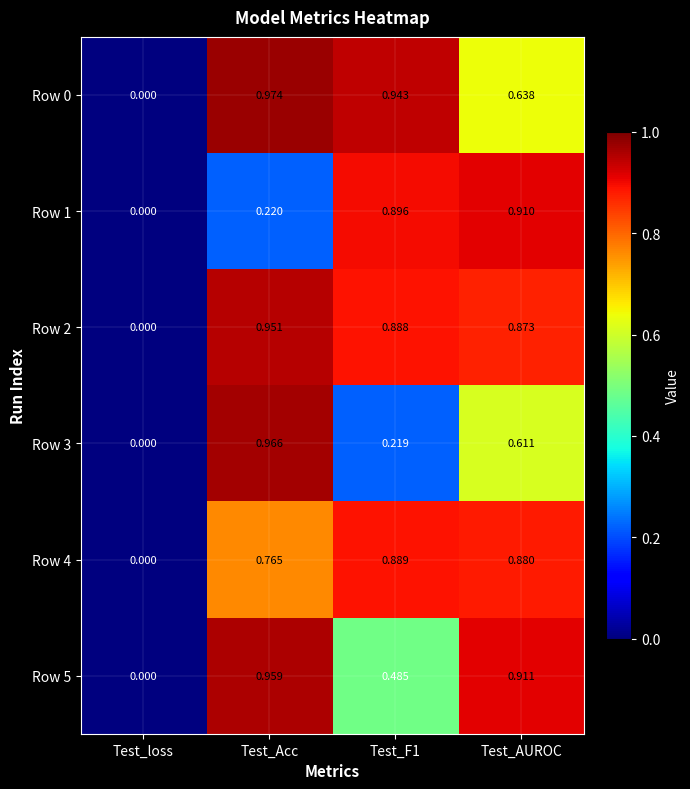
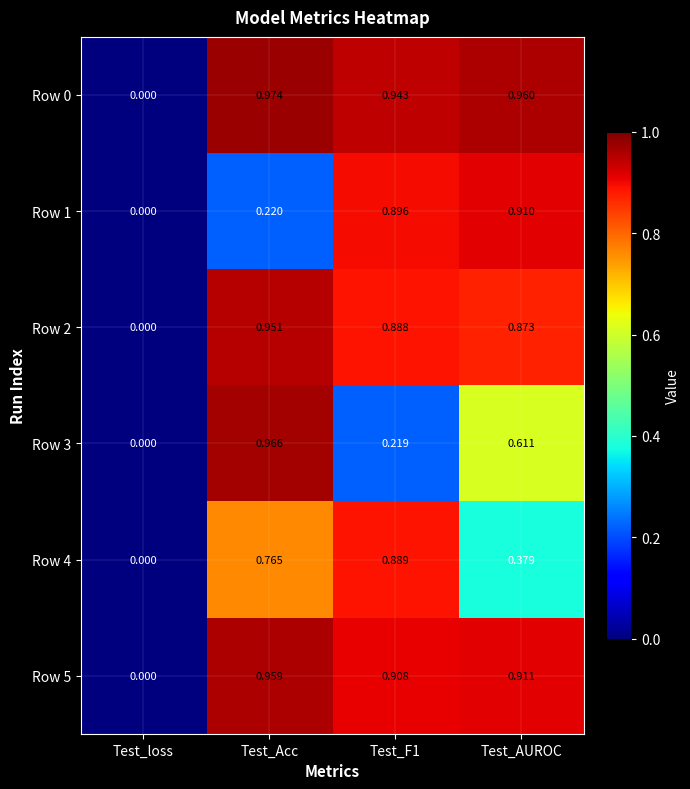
  {
    "Row 0": {
      "Test_loss": 0.000,
      "Test_Acc": 0.974,
      "Test_F1": 0.943,
-     "Test_AUROC": 0.638
+     "Test_AUROC": 0.960
    },
    "Row 1": {
      "Test_loss": 0.000,
      "Test_Acc": 0.220,
      "Test_F1": 0.896,
      "Test_AUROC": 0.910
    },
    "Row 2": {
      "Test_loss": 0.000,
      "Test_Acc": 0.951,
      "Test_F1": 0.888,
      "Test_AUROC": 0.873
    },
    "Row 3": {
      "Test_loss": 0.000,
      "Test_Acc": 0.966,
      "Test_F1": 0.219,
      "Test_AUROC": 0.611
    },
    "Row 4": {
      "Test_loss": 0.000,
      "Test_Acc": 0.765,
      "Test_F1": 0.889,
-     "Test_AUROC": 0.880
+     "Test_AUROC": 0.379
    },
    "Row 5": {
      "Test_loss": 0.000,
      "Test_Acc": 0.959,
-     "Test_F1": 0.485,
+     "Test_F1": 0.908,
      "Test_AUROC": 0.911
    }
  }
